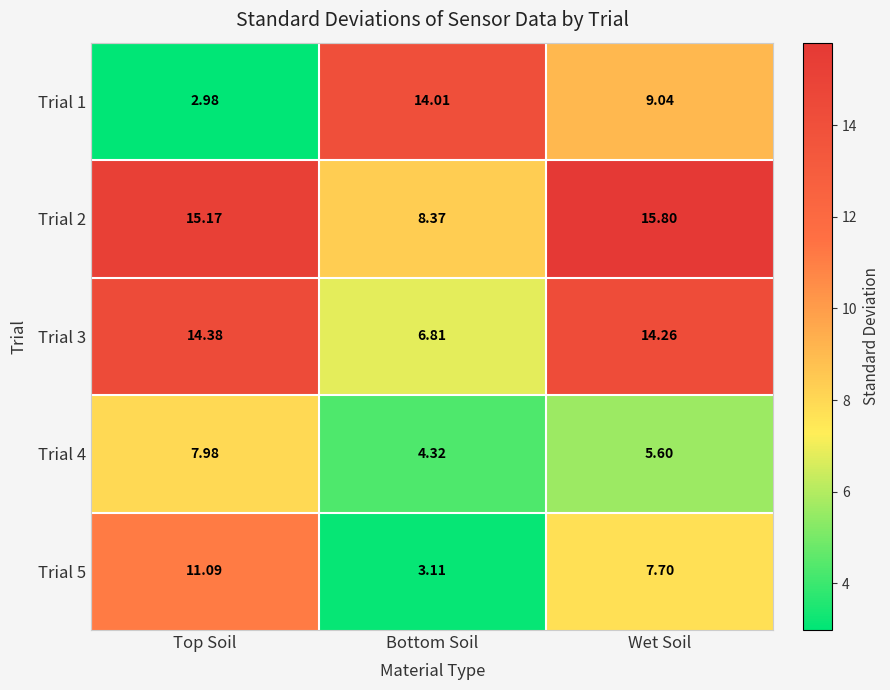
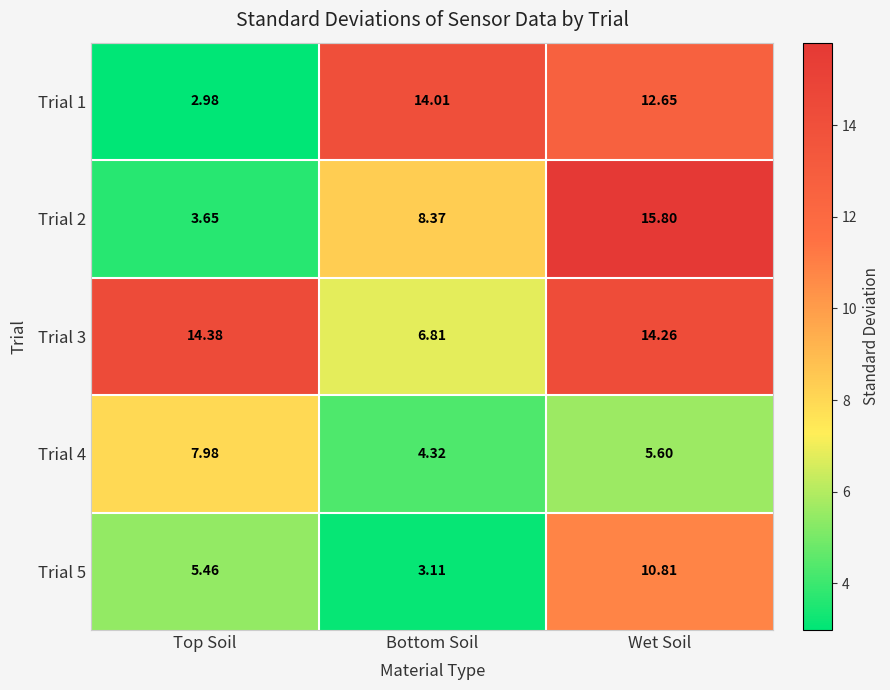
  {
    "Trial 1": {
      "Top Soil": 2.98,
      "Bottom Soil": 14.01,
-     "Wet Soil": 9.04
+     "Wet Soil": 12.65
    },
    "Trial 2": {
-     "Top Soil": 15.17,
+     "Top Soil": 3.65,
      "Bottom Soil": 8.37,
      "Wet Soil": 15.80
    },
    "Trial 3": {
      "Top Soil": 14.38,
      "Bottom Soil": 6.81,
      "Wet Soil": 14.26
    },
    "Trial 4": {
      "Top Soil": 7.98,
      "Bottom Soil": 4.32,
      "Wet Soil": 5.60
    },
    "Trial 5": {
-     "Top Soil": 11.09,
+     "Top Soil": 5.46,
      "Bottom Soil": 3.11,
-     "Wet Soil": 7.70
+     "Wet Soil": 10.81
    }
  }
